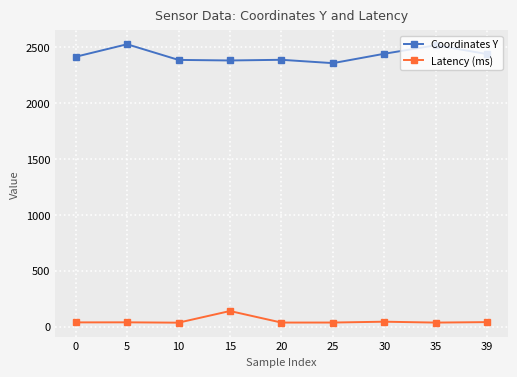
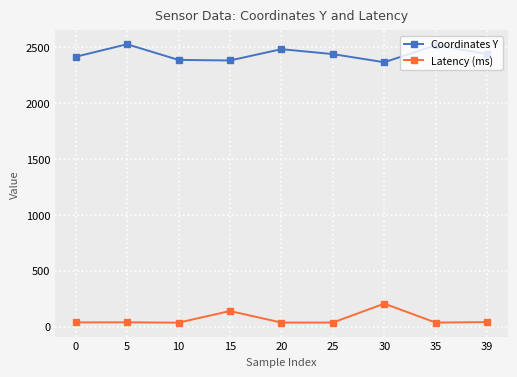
  {
    "Coordinates Y": {
      "0": 2410,
      "5": 2530,
      "10": 2390,
      "15": 2380,
-     "20": 2390,
-     "25": 2360,
-     "30": 2440
+     "20": 2480,
+     "25": 2440,
+     "30": 2360
    },
    "Latency (ms)": {
      "0": 40,
      "5": 40,
      "10": 40,
      "15": 140,
      "20": 40,
      "25": 40,
-     "30": 40,
+     "30": 210,
      "35": 40,
      "39": 40
    }
  }
